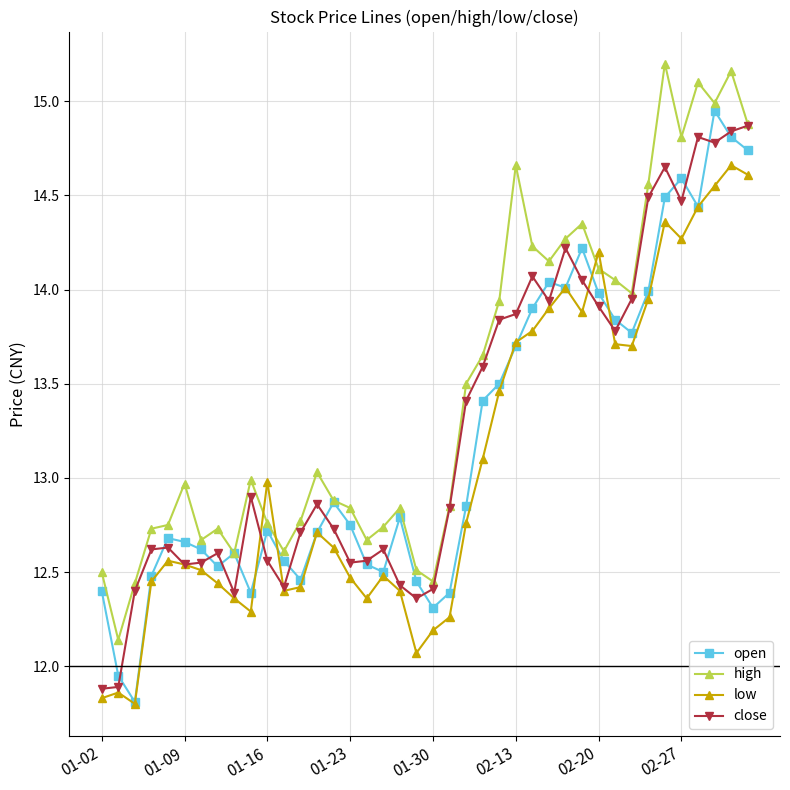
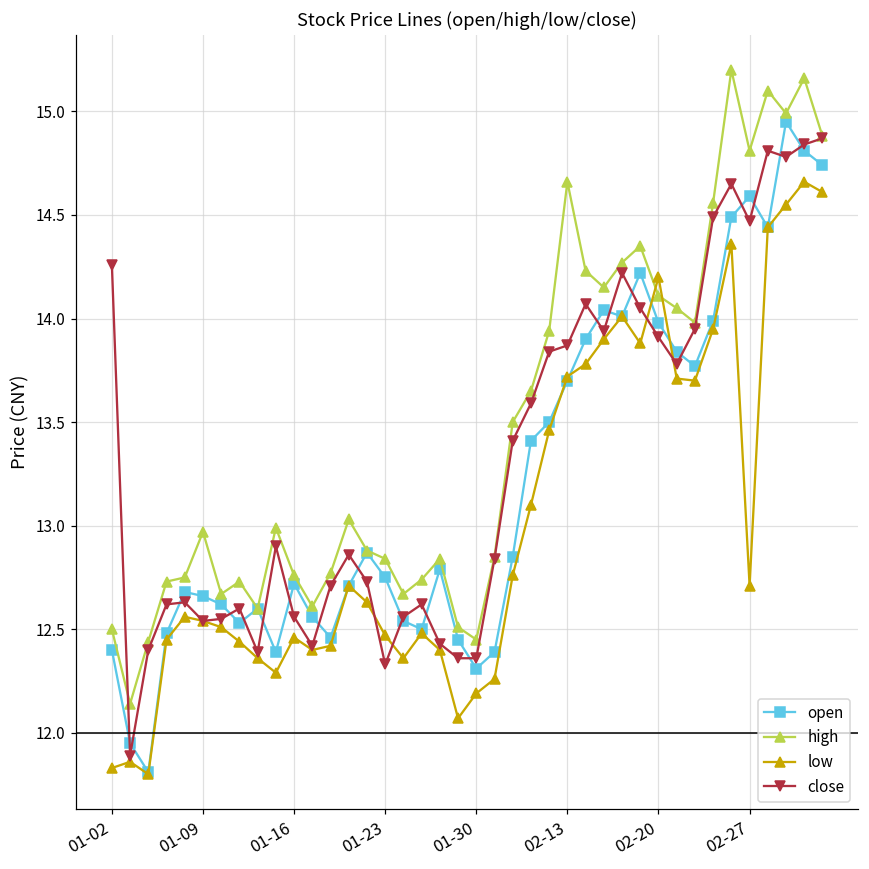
  {
    "open": {
      "01-02": 12.40,
      "01-09": 12.66,
      "01-16": 12.72,
      "01-23": 12.75,
      "01-30": 12.31,
      "02-13": 13.70,
      "02-20": 13.98,
      "02-27": 14.59
    },
    "high": {
      "01-02": 12.50,
      "01-09": 12.97,
      "01-16": 12.76,
      "01-23": 12.84,
      "01-30": 12.45,
      "02-13": 14.66,
      "02-20": 14.11,
      "02-27": 14.81
    },
    "low": {
      "01-02": 11.83,
-     "01-16": 12.98,
+     "01-16": 12.46,
      "01-23": 12.47,
      "01-30": 12.19,
      "02-13": 13.72,
      "02-20": 14.20,
-     "02-27": 14.27
+     "02-27": 12.71
    },
    "close": {
-     "01-02": 11.88,
+     "01-02": 14.26,
      "01-16": 12.56,
-     "01-23": 12.55,
-     "01-30": 12.41,
+     "01-23": 12.33,
+     "01-30": 12.36,
      "02-13": 13.87,
      "02-20": 13.91,
      "02-27": 14.47
    }
  }
